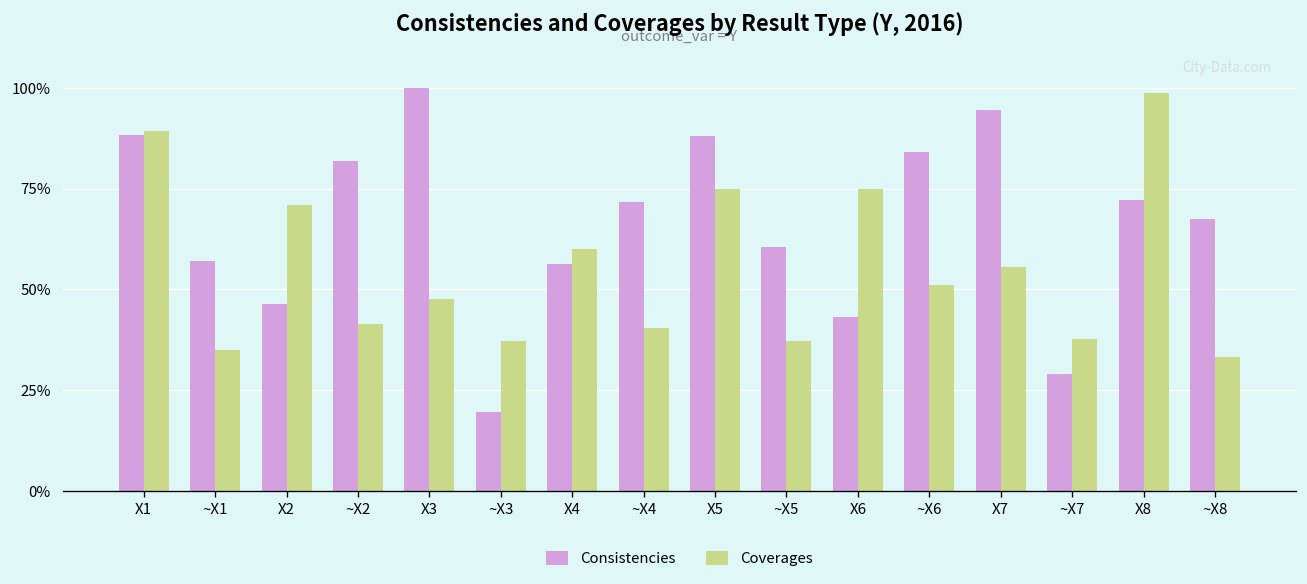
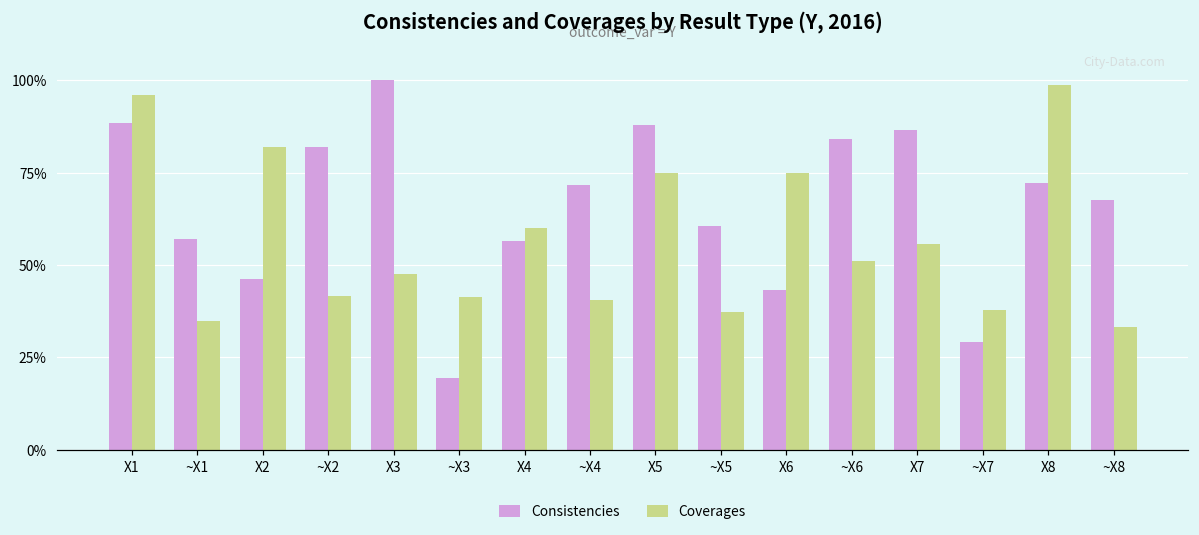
  {
    "Consistencies": {
      "X1": "88%",
      "~X1": "57%",
      "X2": "46%",
      "~X2": "82%",
      "X3": "100%",
      "~X3": "20%",
      "X4": "56%",
      "~X4": "72%",
      "X5": "88%",
      "~X5": "61%",
      "X6": "43%",
      "~X6": "84%",
-     "X7": "95%",
+     "X7": "86%",
      "~X7": "29%",
      "X8": "72%",
      "~X8": "68%"
    },
    "Coverages": {
-     "X1": "89%",
+     "X1": "96%",
      "~X1": "35%",
-     "X2": "71%",
+     "X2": "82%",
      "~X2": "42%",
      "X3": "48%",
-     "~X3": "37%",
+     "~X3": "41%",
      "X4": "60%",
      "~X4": "41%",
      "X5": "75%",
      "~X5": "37%",
      "X6": "75%",
      "~X6": "51%",
      "X7": "56%",
      "~X7": "38%",
      "X8": "99%",
      "~X8": "33%"
    }
  }
